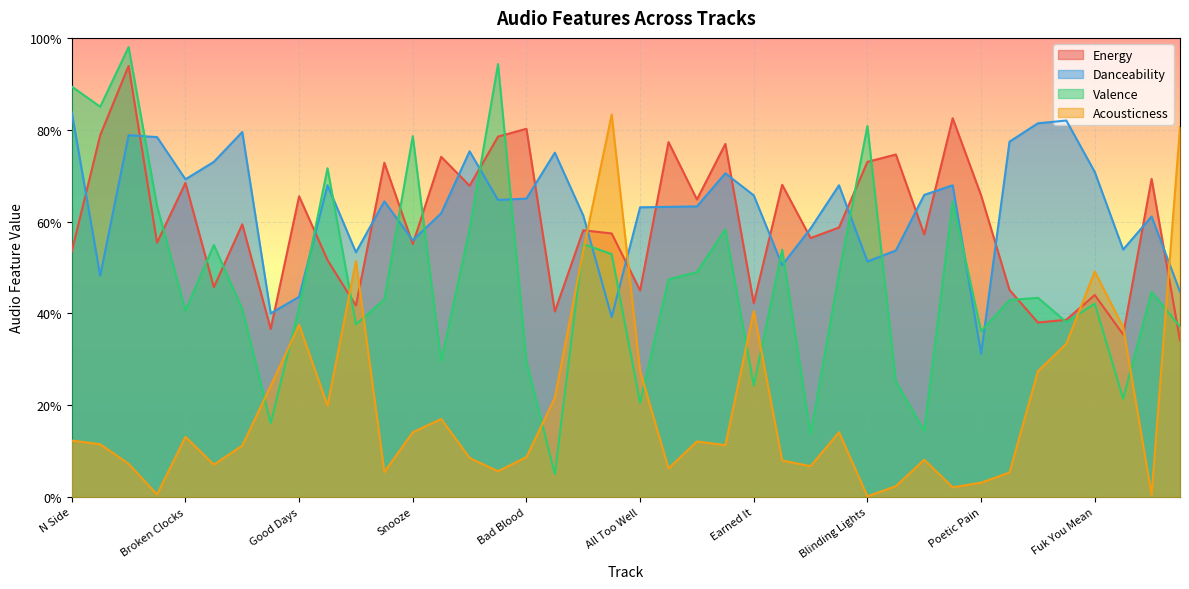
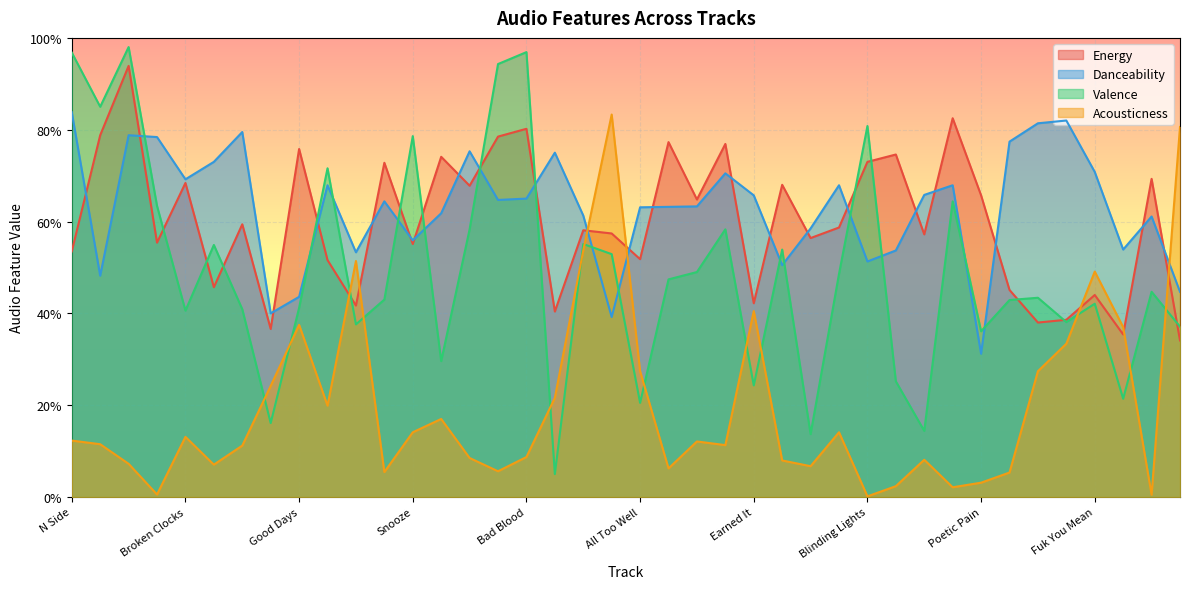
  {
    "Energy": {
      "N Side": "54%",
      "Broken Clocks": "68%",
-     "Good Days": "66%",
+     "Good Days": "76%",
      "Snooze": "55%",
      "Bad Blood": "80%",
-     "All Too Well": "45%",
+     "All Too Well": "52%",
      "Earned It": "42%",
      "Blinding Lights": "73%",
      "Poetic Pain": "66%",
      "Fuk You Mean": "44%"
    },
    "Danceability": {
      "N Side": "84%",
      "Broken Clocks": "69%",
      "Good Days": "44%",
      "Snooze": "56%",
      "Bad Blood": "65%",
      "All Too Well": "63%",
      "Earned It": "66%",
      "Blinding Lights": "51%",
      "Poetic Pain": "31%",
      "Fuk You Mean": "71%"
    },
    "Valence": {
-     "N Side": "89%",
+     "N Side": "97%",
      "Broken Clocks": "41%",
      "Good Days": "41%",
      "Snooze": "79%",
-     "Bad Blood": "30%",
+     "Bad Blood": "97%",
      "All Too Well": "21%",
      "Earned It": "24%",
      "Blinding Lights": "81%",
      "Poetic Pain": "36%",
      "Fuk You Mean": "42%"
    },
    "Acousticness": {
      "N Side": "12%",
      "Broken Clocks": "13%",
      "Good Days": "38%",
      "Snooze": "14%",
      "Bad Blood": "9%",
      "All Too Well": "27%",
      "Earned It": "41%",
      "Blinding Lights": "0%",
      "Poetic Pain": "3%",
      "Fuk You Mean": "49%"
    }
  }
